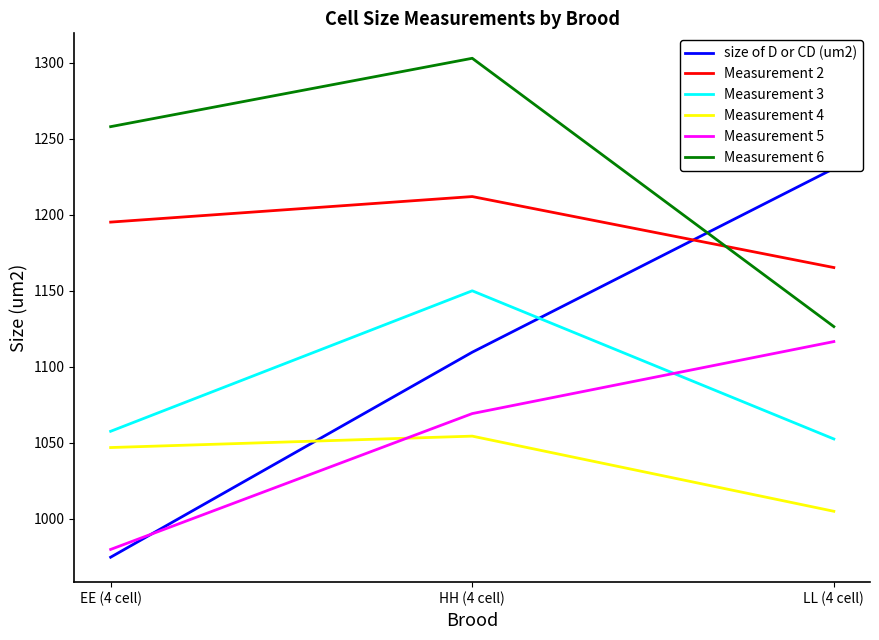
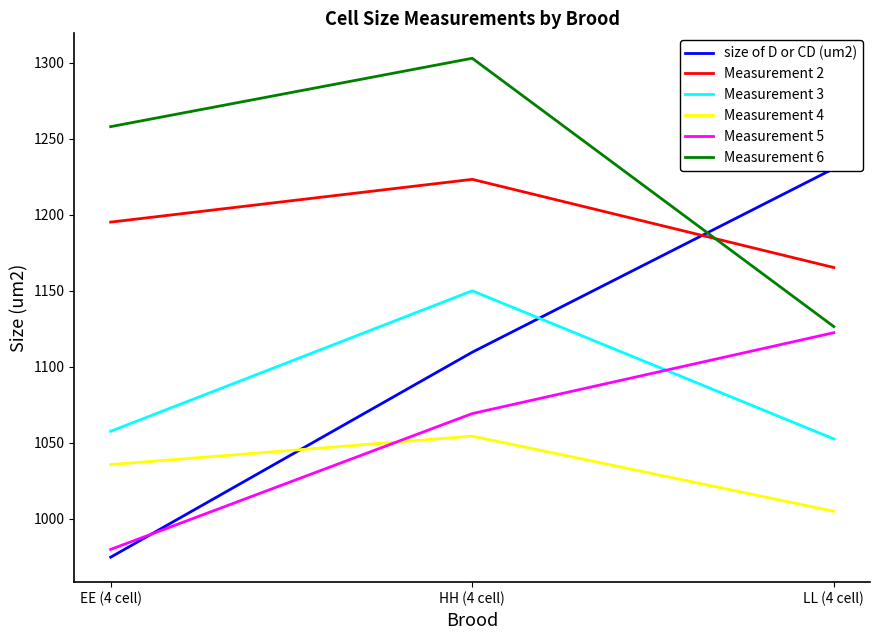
  {
    "size of D or CD (um2)": {
      "EE (4 cell)": 975,
      "HH (4 cell)": 1110
    },
    "Measurement 2": {
      "EE (4 cell)": 1195,
-     "HH (4 cell)": 1212,
+     "HH (4 cell)": 1223,
      "LL (4 cell)": 1165
    },
    "Measurement 3": {
      "EE (4 cell)": 1057,
      "HH (4 cell)": 1150,
      "LL (4 cell)": 1052
    },
    "Measurement 4": {
-     "EE (4 cell)": 1047,
+     "EE (4 cell)": 1036,
      "HH (4 cell)": 1054,
      "LL (4 cell)": 1005
    },
    "Measurement 5": {
      "EE (4 cell)": 980,
      "HH (4 cell)": 1069,
-     "LL (4 cell)": 1117
+     "LL (4 cell)": 1122
    },
    "Measurement 6": {
      "EE (4 cell)": 1258,
      "HH (4 cell)": 1303,
      "LL (4 cell)": 1126
    }
  }
